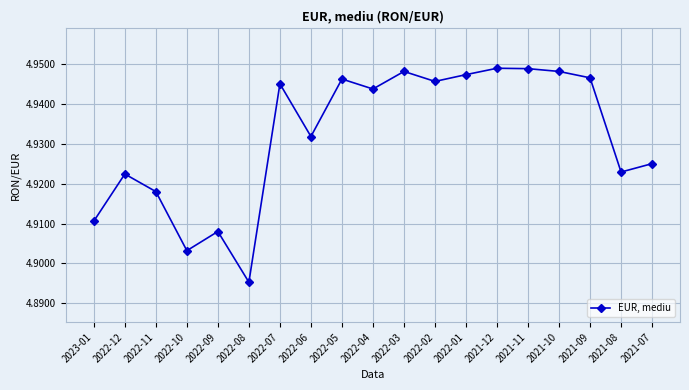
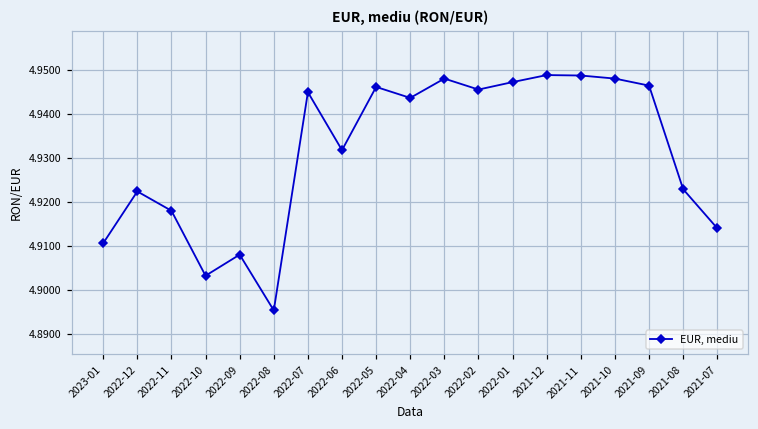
  {
    "2023-01": 4.911,
    "2022-12": 4.922,
    "2022-11": 4.918,
    "2022-10": 4.903,
    "2022-09": 4.908,
    "2022-08": 4.895,
    "2022-07": 4.945,
    "2022-06": 4.932,
    "2022-05": 4.946,
    "2022-04": 4.944,
    "2022-03": 4.948,
    "2022-02": 4.946,
    "2022-01": 4.947,
    "2021-12": 4.949,
    "2021-11": 4.949,
    "2021-10": 4.948,
    "2021-09": 4.947,
    "2021-08": 4.923,
-   "2021-07": 4.925
+   "2021-07": 4.914
  }
